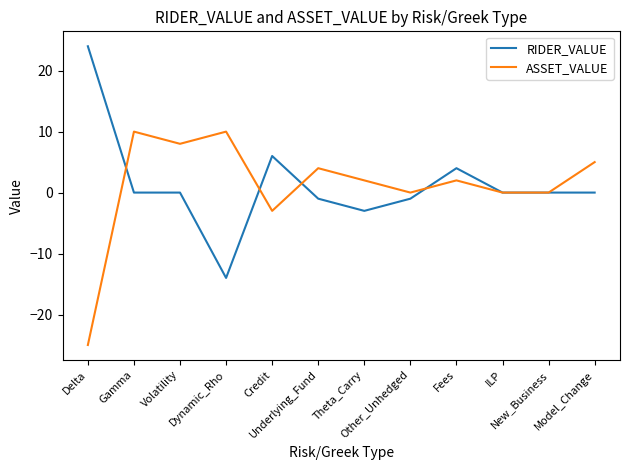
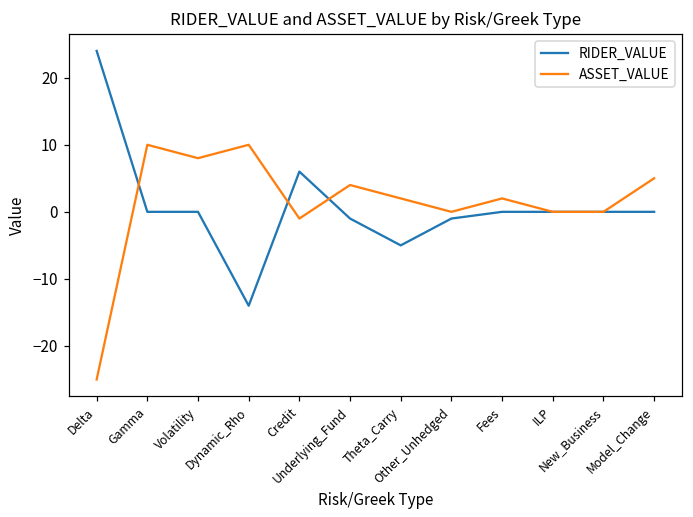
  {
    "RIDER_VALUE": {
      "Delta": 24,
      "Gamma": 0,
      "Volatility": 0,
      "Dynamic_Rho": -14,
      "Credit": 6,
      "Underlying_Fund": -1,
-     "Theta_Carry": -3,
+     "Theta_Carry": -5,
      "Other_Unhedged": -1,
-     "Fees": 4,
+     "Fees": 0,
      "Model_Change": 0
    },
    "ASSET_VALUE": {
      "Delta": -25,
      "Gamma": 10,
      "Volatility": 8,
      "Dynamic_Rho": 10,
-     "Credit": -3,
+     "Credit": -1,
      "Underlying_Fund": 4,
      "Theta_Carry": 2,
      "Other_Unhedged": 0,
      "Fees": 2,
      "Model_Change": 5
    }
  }
